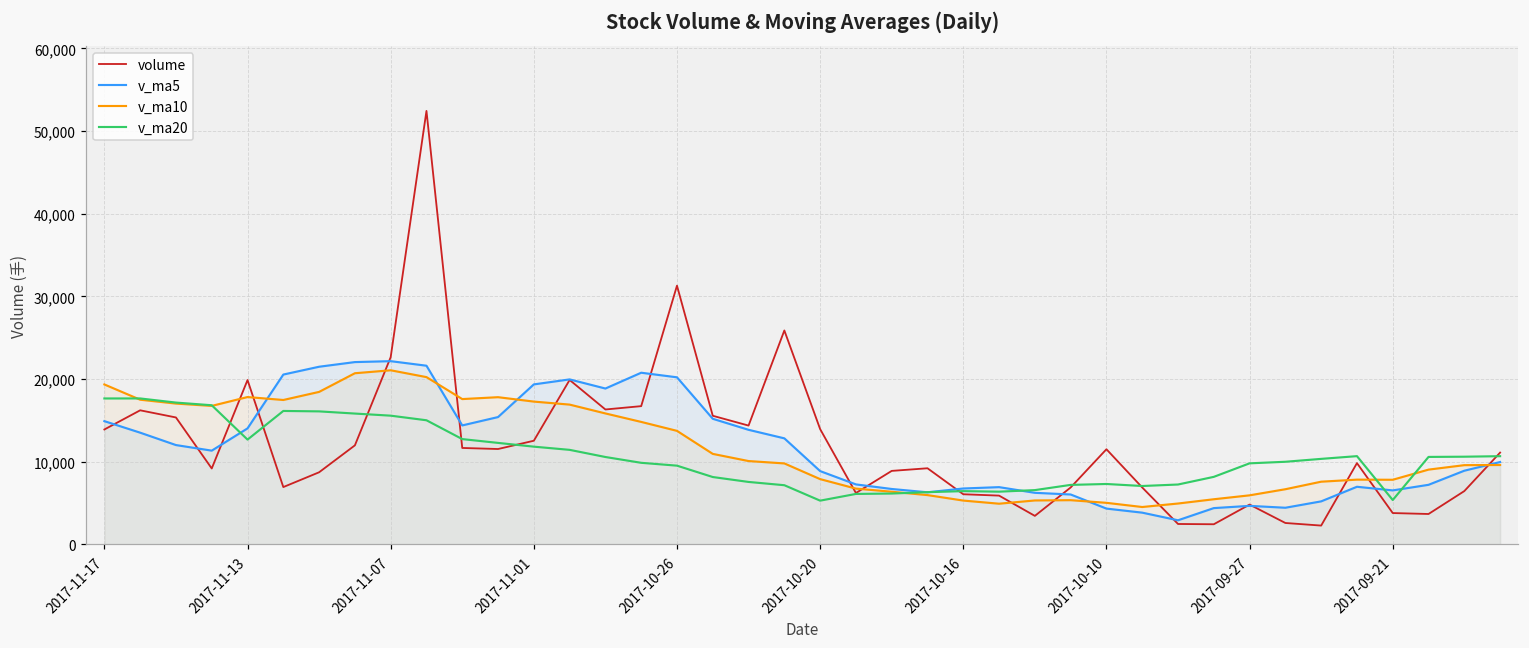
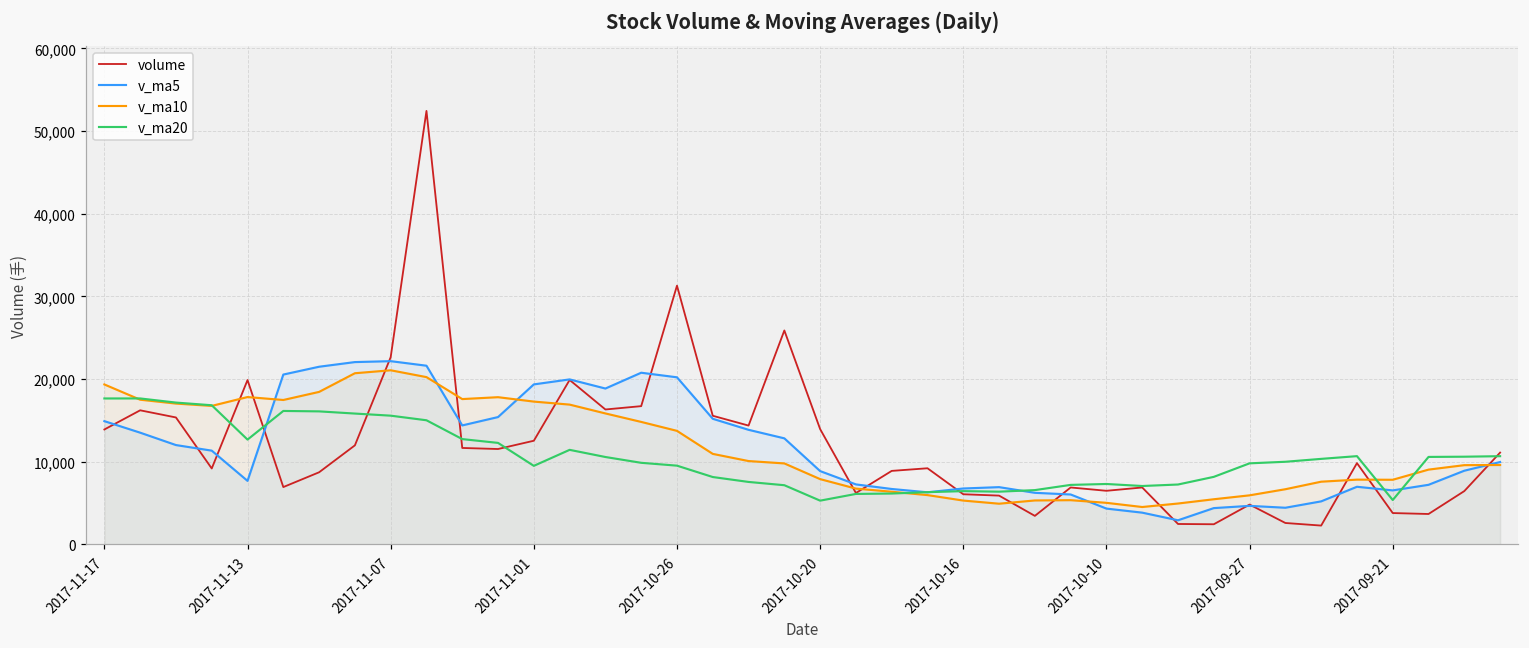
  {
    "volume": {
      "2017-11-17": "14,000",
      "2017-11-13": "20,000",
      "2017-11-07": "23,000",
      "2017-11-01": "13,000",
      "2017-10-26": "31,000",
      "2017-10-20": "14,000",
      "2017-10-16": "6,000",
-     "2017-10-10": "12,000",
+     "2017-10-10": "6,000",
      "2017-09-21": "4,000"
    },
    "v_ma5": {
      "2017-11-17": "15,000",
-     "2017-11-13": "14,000",
+     "2017-11-13": "8,000",
      "2017-11-07": "22,000",
      "2017-11-01": "19,000",
      "2017-10-26": "20,000",
      "2017-10-20": "9,000",
      "2017-10-10": "4,000",
      "2017-09-21": "7,000"
    },
    "v_ma10": {
      "2017-11-17": "19,000",
      "2017-11-13": "18,000",
      "2017-11-07": "21,000",
      "2017-11-01": "17,000",
      "2017-10-26": "14,000",
      "2017-10-20": "8,000",
      "2017-10-16": "5,000",
      "2017-10-10": "5,000",
      "2017-09-27": "6,000",
      "2017-09-21": "8,000"
    },
    "v_ma20": {
      "2017-11-17": "18,000",
      "2017-11-13": "13,000",
      "2017-11-07": "16,000",
-     "2017-11-01": "12,000",
+     "2017-11-01": "10,000",
      "2017-10-26": "10,000",
      "2017-10-20": "5,000",
      "2017-10-10": "7,000",
      "2017-09-27": "10,000",
      "2017-09-21": "5,000"
    }
  }
